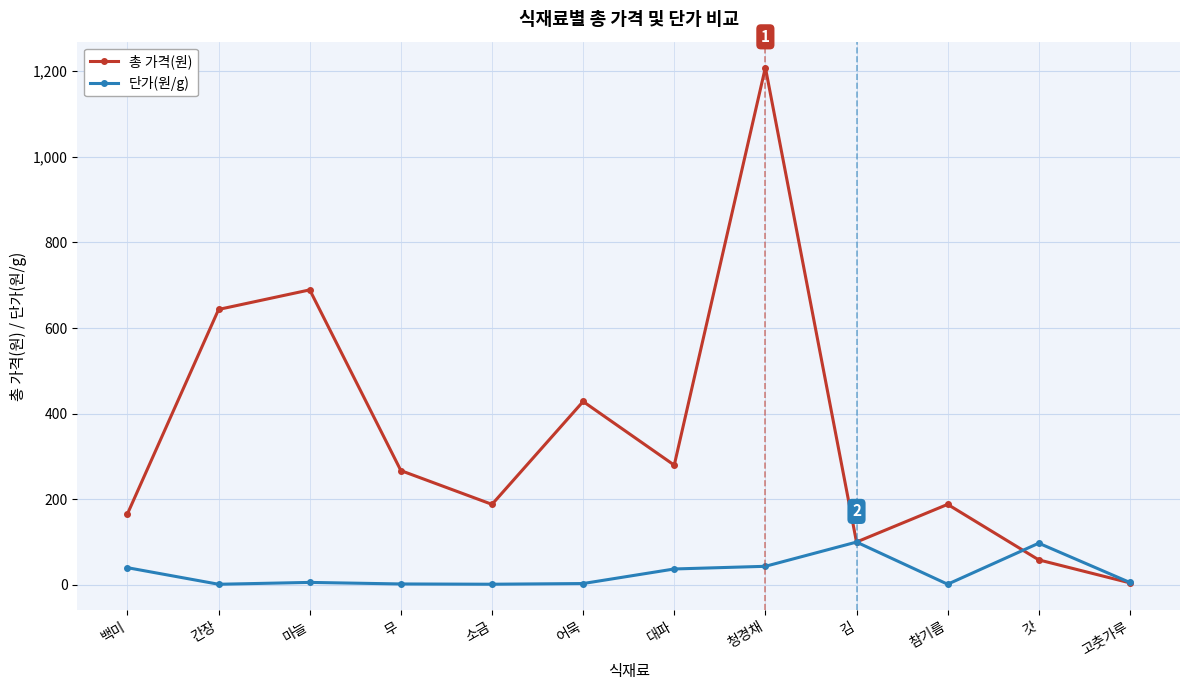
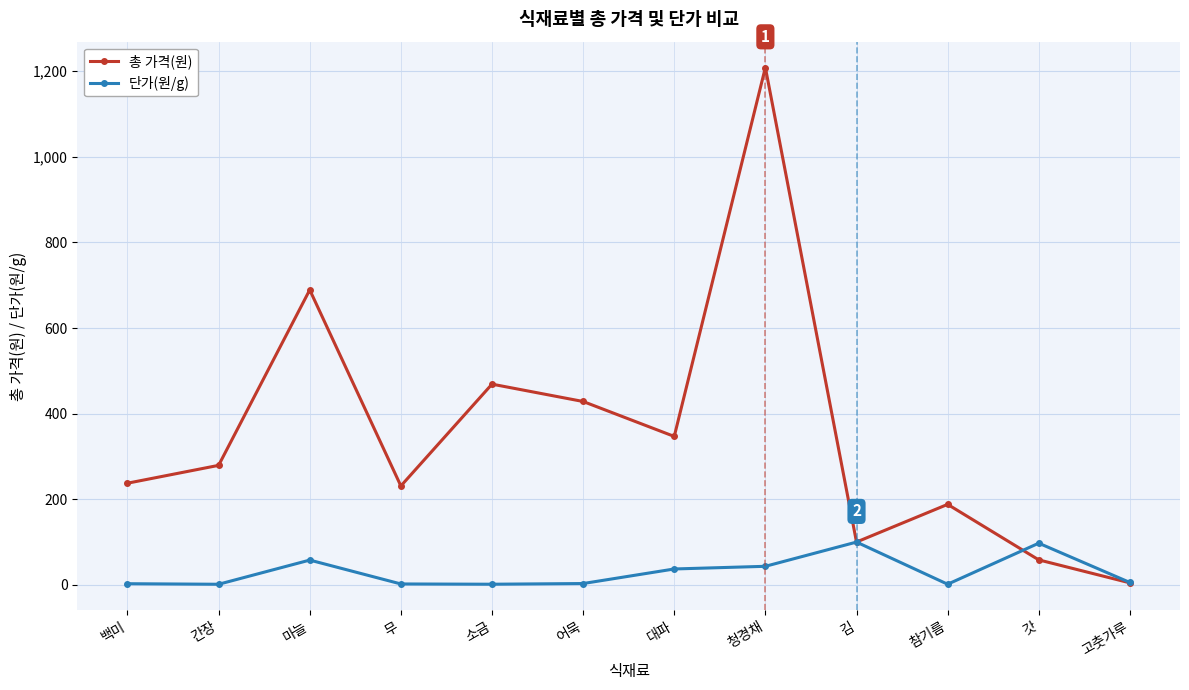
  {
    "총 가격(원)": {
-     "백미": 170,
-     "간장": 640,
+     "백미": 240,
+     "간장": 280,
      "마늘": 690,
-     "무": 270,
-     "소금": 190,
+     "무": 230,
+     "소금": 470,
      "어묵": 430,
-     "대파": 280,
+     "대파": 350,
      "참기름": 190,
      "갓": 60
    },
    "단가(원/g)": {
-     "백미": 40,
+     "백미": 0,
      "간장": 0,
-     "마늘": 10,
+     "마늘": 60,
      "무": 0,
      "소금": 0,
      "어묵": 0,
      "대파": 40,
      "청경채": 40,
      "참기름": 0,
      "갓": 100
    }
  }
